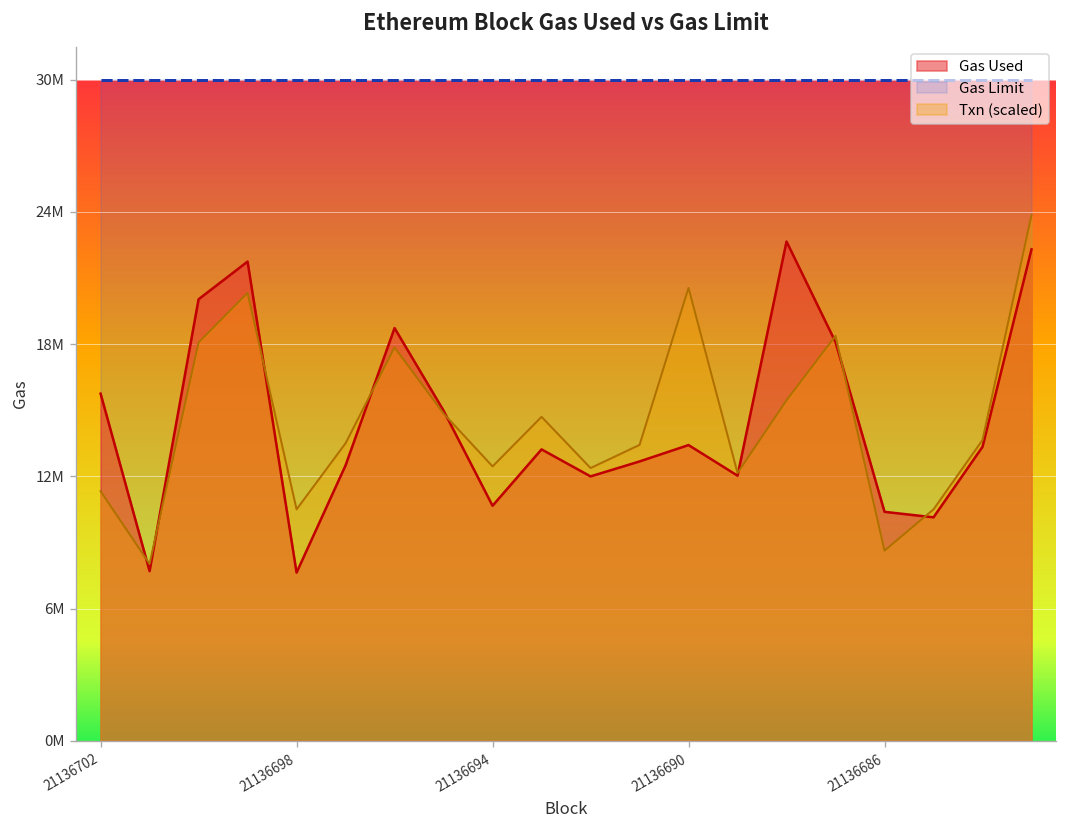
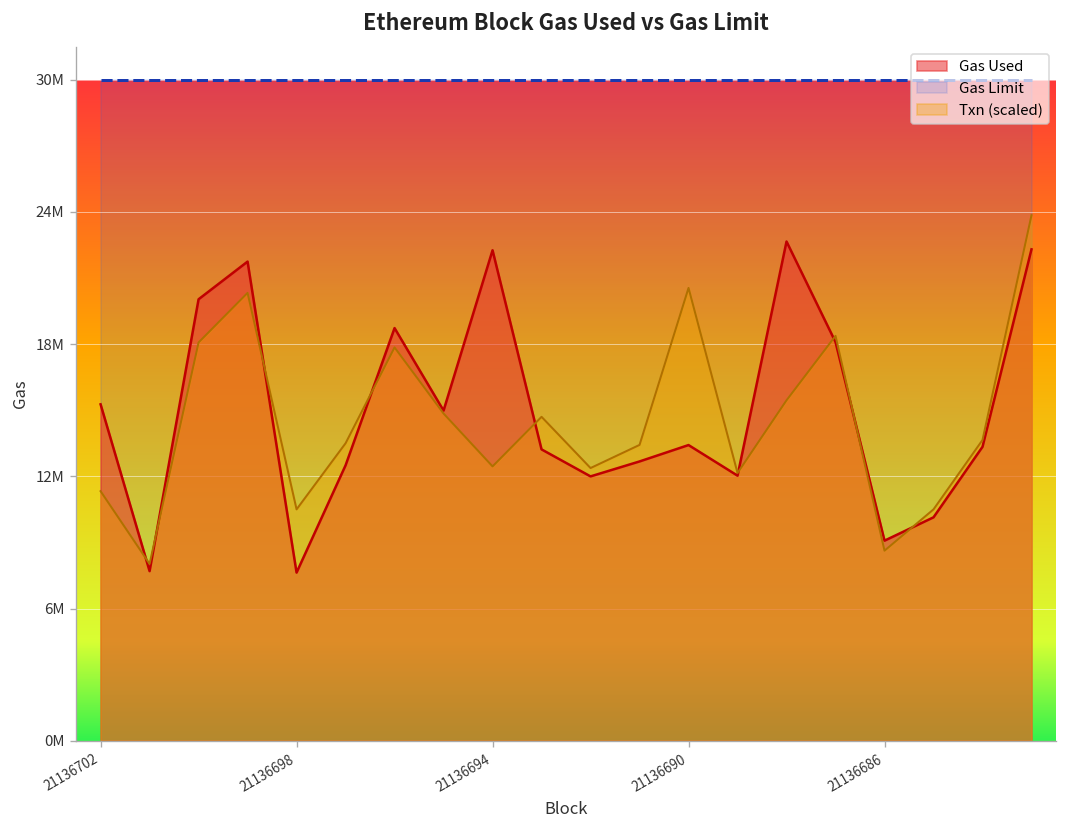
  {
    "Gas Used": {
-     "21136702": 15800000,
+     "21136702": 15300000,
      "21136698": 7600000,
-     "21136694": 10700000,
+     "21136694": 22300000,
      "21136690": 13400000,
-     "21136686": 10400000
+     "21136686": 9100000
    },
    "Gas Limit": {
      "21136702": 30000000,
      "21136698": 30000000,
      "21136694": 30000000,
      "21136690": 30000000,
      "21136686": 30000000
    },
    "Txn (scaled)": {
      "21136702": 11300000,
      "21136698": 10500000,
      "21136694": 12500000,
      "21136690": 20600000,
      "21136686": 8600000
    }
  }
